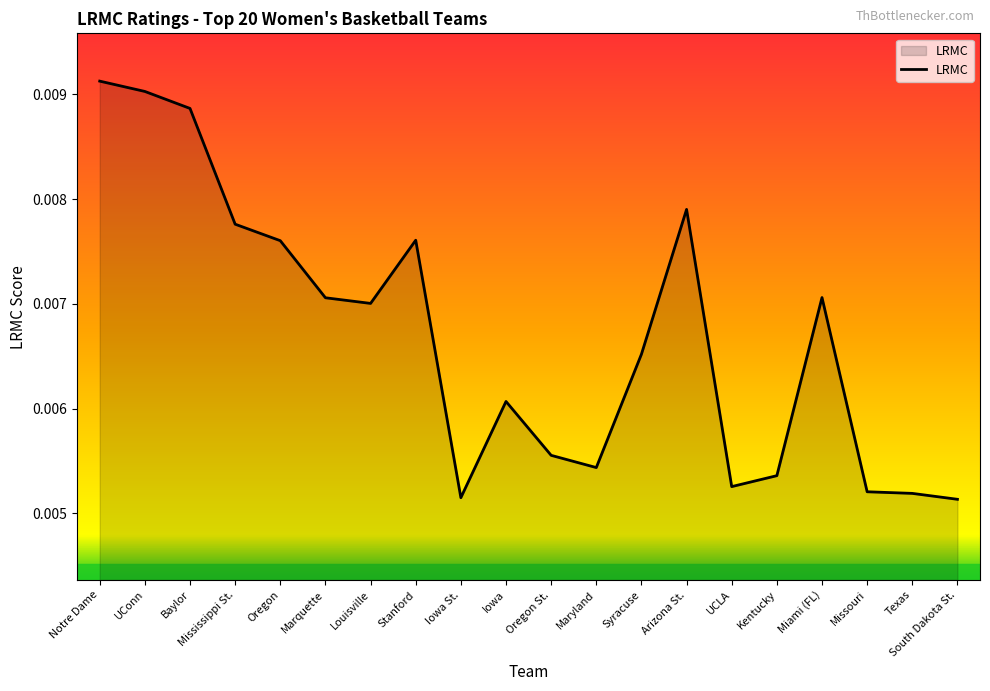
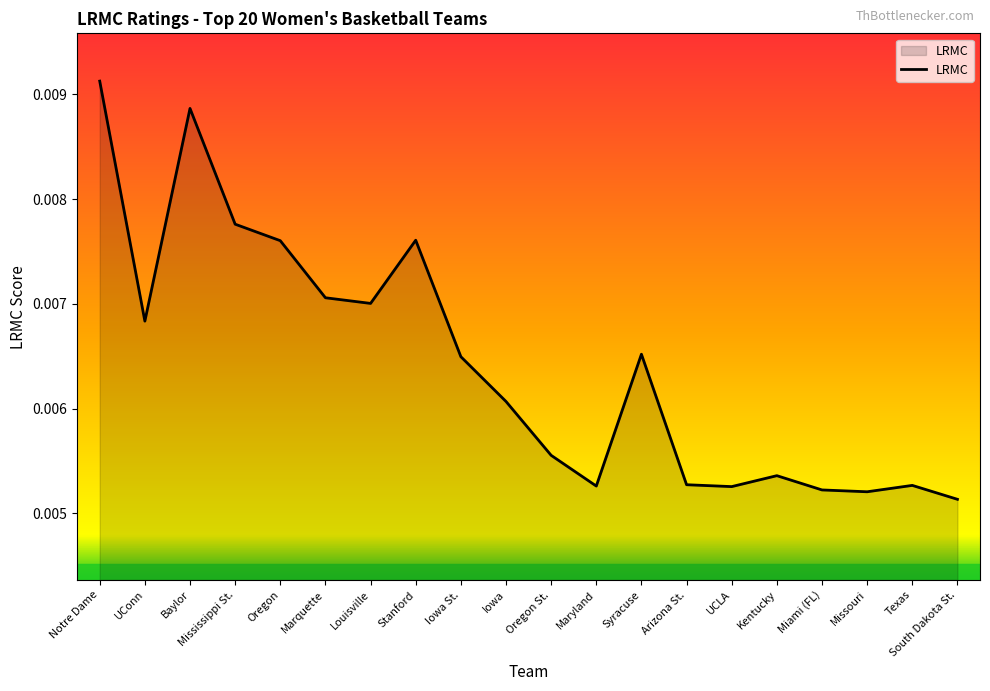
  {
    "Notre Dame": 0.00913,
-   "UConn": 0.00903,
+   "UConn": 0.00684,
    "Baylor": 0.00887,
    "Mississippi St.": 0.00776,
    "Oregon": 0.00760,
    "Marquette": 0.00706,
    "Louisville": 0.00700,
    "Stanford": 0.00761,
-   "Iowa St.": 0.00515,
+   "Iowa St.": 0.00650,
    "Iowa": 0.00607,
    "Oregon St.": 0.00555,
-   "Maryland": 0.00544,
+   "Maryland": 0.00526,
    "Syracuse": 0.00652,
-   "Arizona St.": 0.00790,
+   "Arizona St.": 0.00527,
    "UCLA": 0.00526,
    "Kentucky": 0.00536,
-   "Miami (FL)": 0.00706,
+   "Miami (FL)": 0.00522,
    "Missouri": 0.00521,
-   "Texas": 0.00519,
+   "Texas": 0.00527,
    "South Dakota St.": 0.00513
  }
